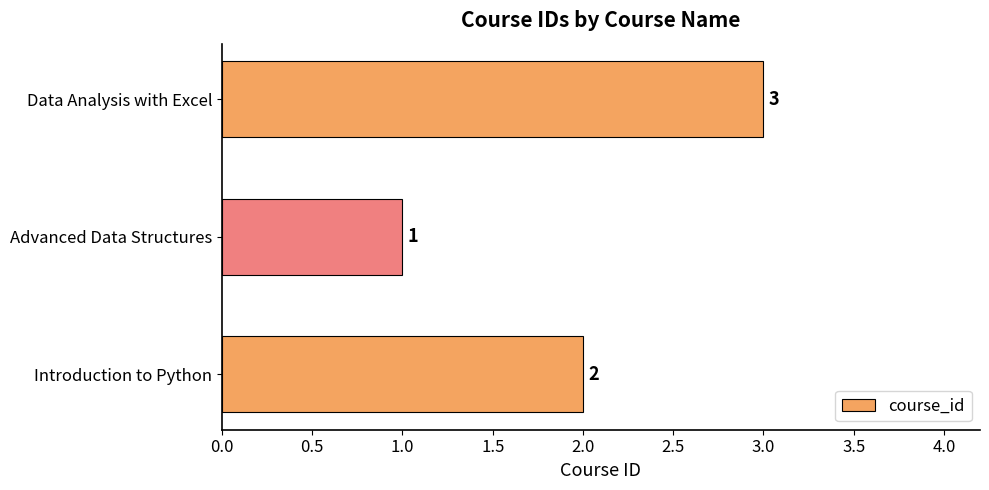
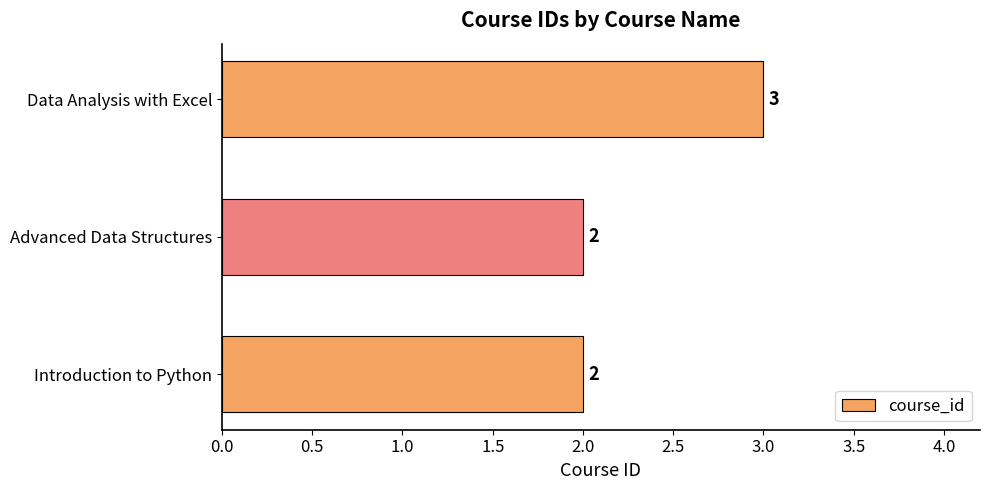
  {
    "Data Analysis with Excel": 3,
-   "Advanced Data Structures": 1,
+   "Advanced Data Structures": 2,
    "Introduction to Python": 2
  }
